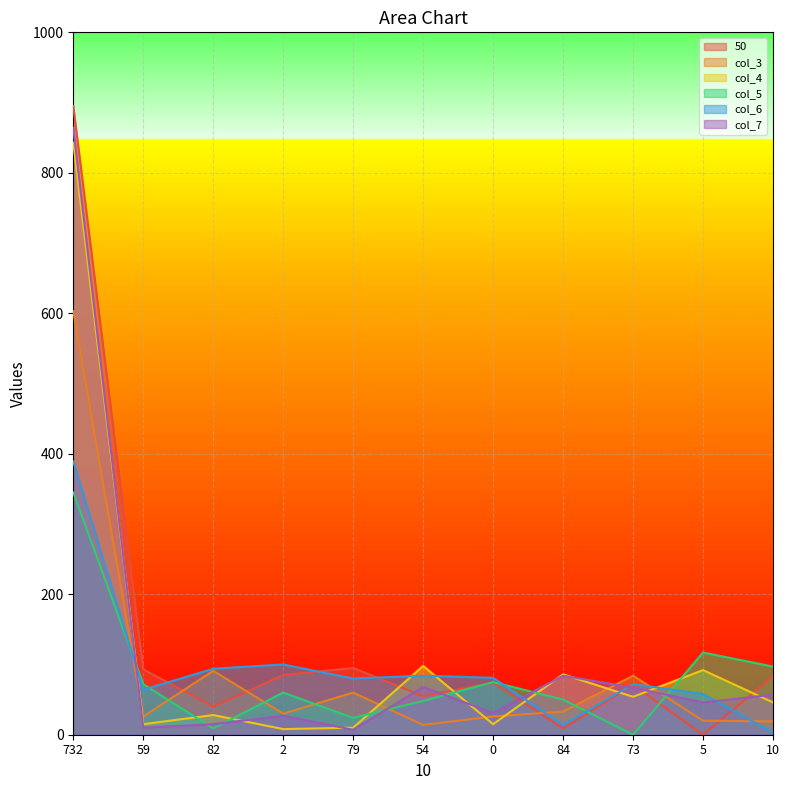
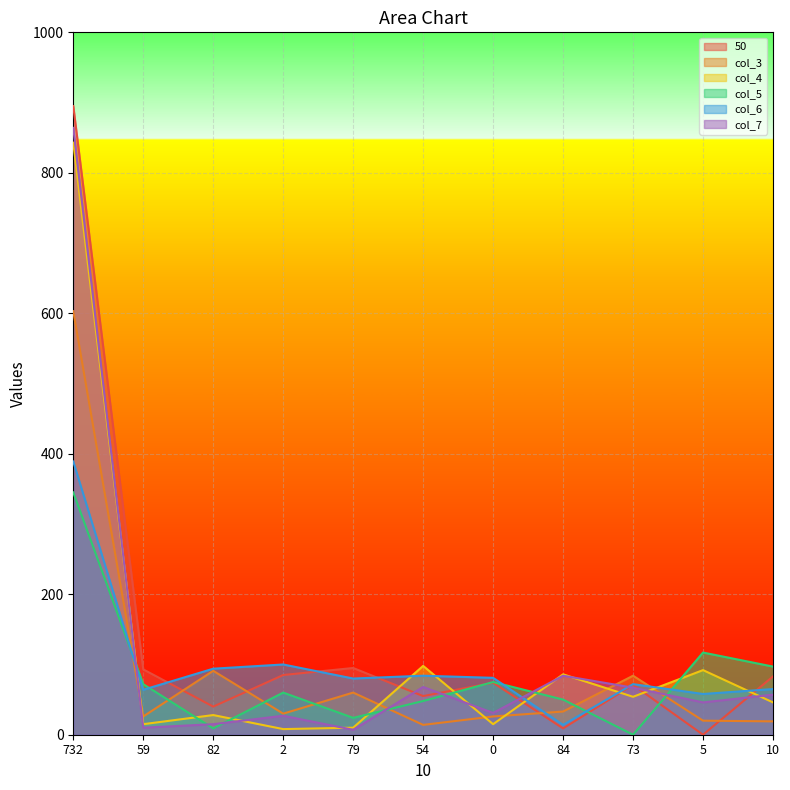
  {
    "col_5": {
      "732": 350,
      "59": 70,
      "82": 10,
      "2": 60,
      "79": 20,
      "54": 50,
      "84": 50,
      "73": 0,
      "5": 120,
      "10": 100
    },
    "col_6": {
      "732": 390,
      "59": 60,
      "2": 100,
      "79": 80,
      "54": 80,
      "0": 80,
      "84": 10,
      "5": 60,
-     "10": 0
+     "10": 70
    },
    "col_7": {
      "732": 860,
      "59": 10,
      "82": 20,
      "54": 70,
      "0": 30,
      "73": 70,
      "5": 50,
      "10": 60
    }
  }
